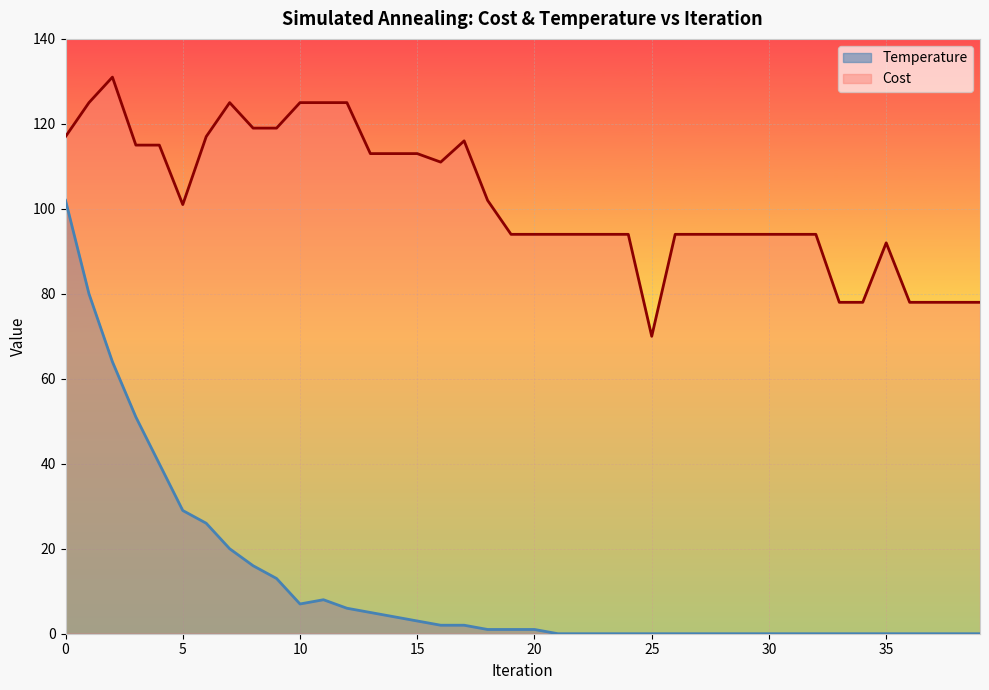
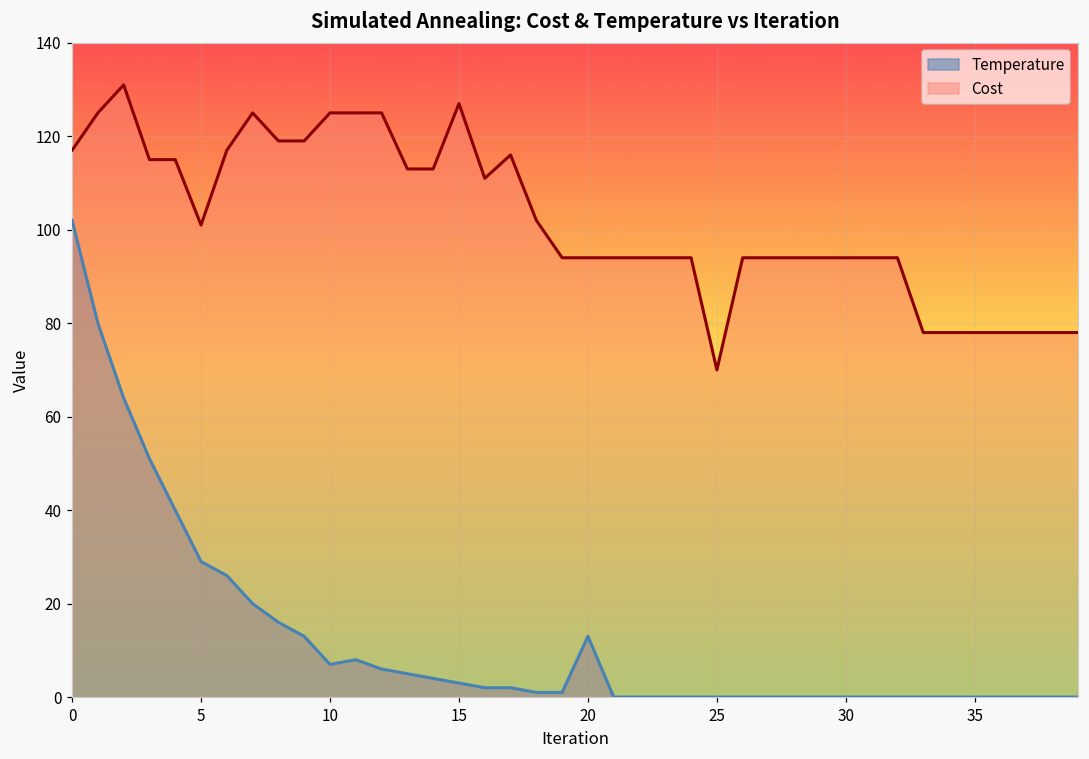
  {
    "Temperature": {
      "0": 102,
      "5": 29,
      "10": 7,
      "15": 3,
-     "20": 1,
+     "20": 13,
      "25": 0,
      "30": 0,
      "35": 0
    },
    "Cost": {
      "0": 117,
      "5": 101,
      "10": 125,
-     "15": 113,
+     "15": 127,
      "20": 94,
      "25": 70,
      "30": 94,
-     "35": 92
+     "35": 78
    }
  }
